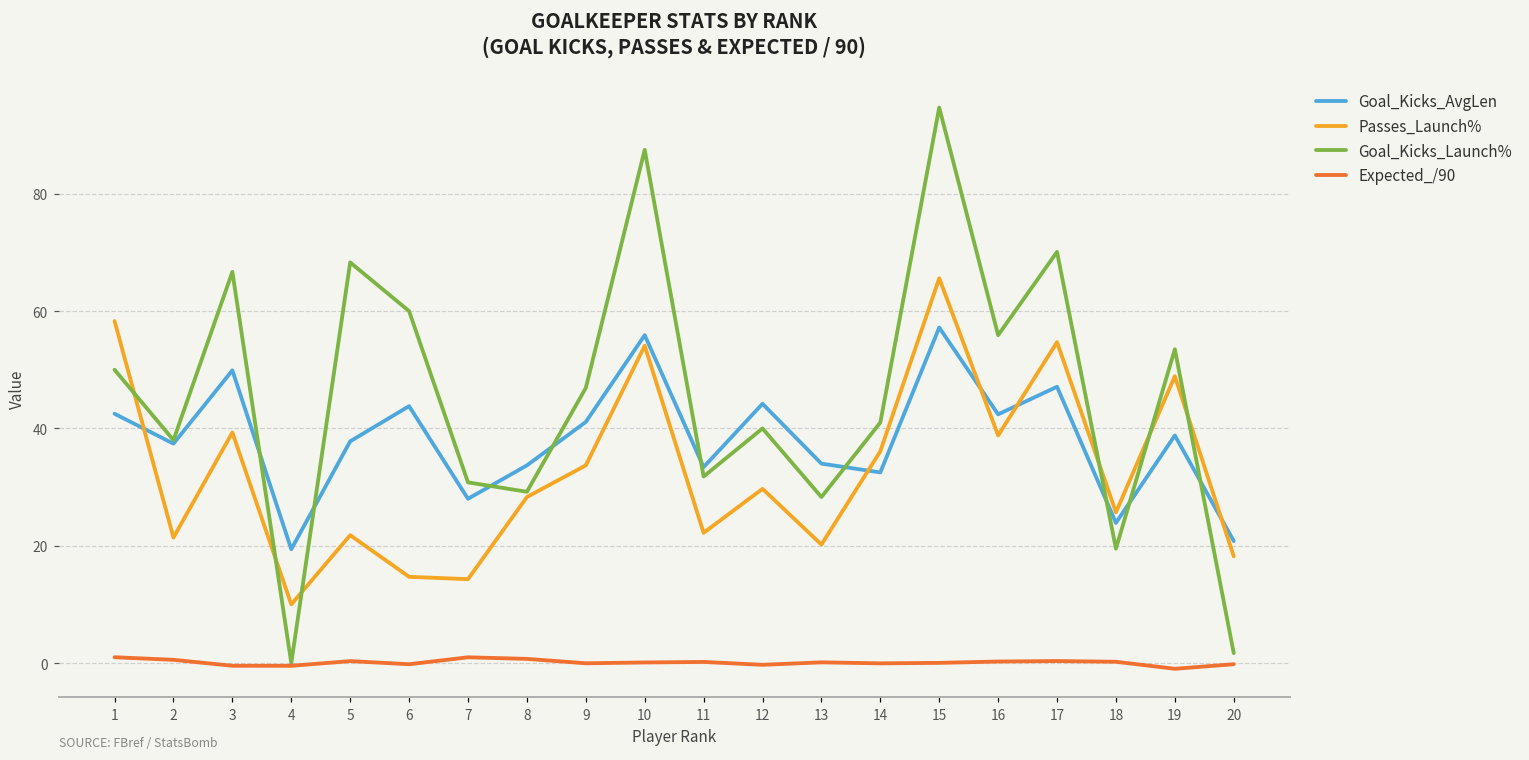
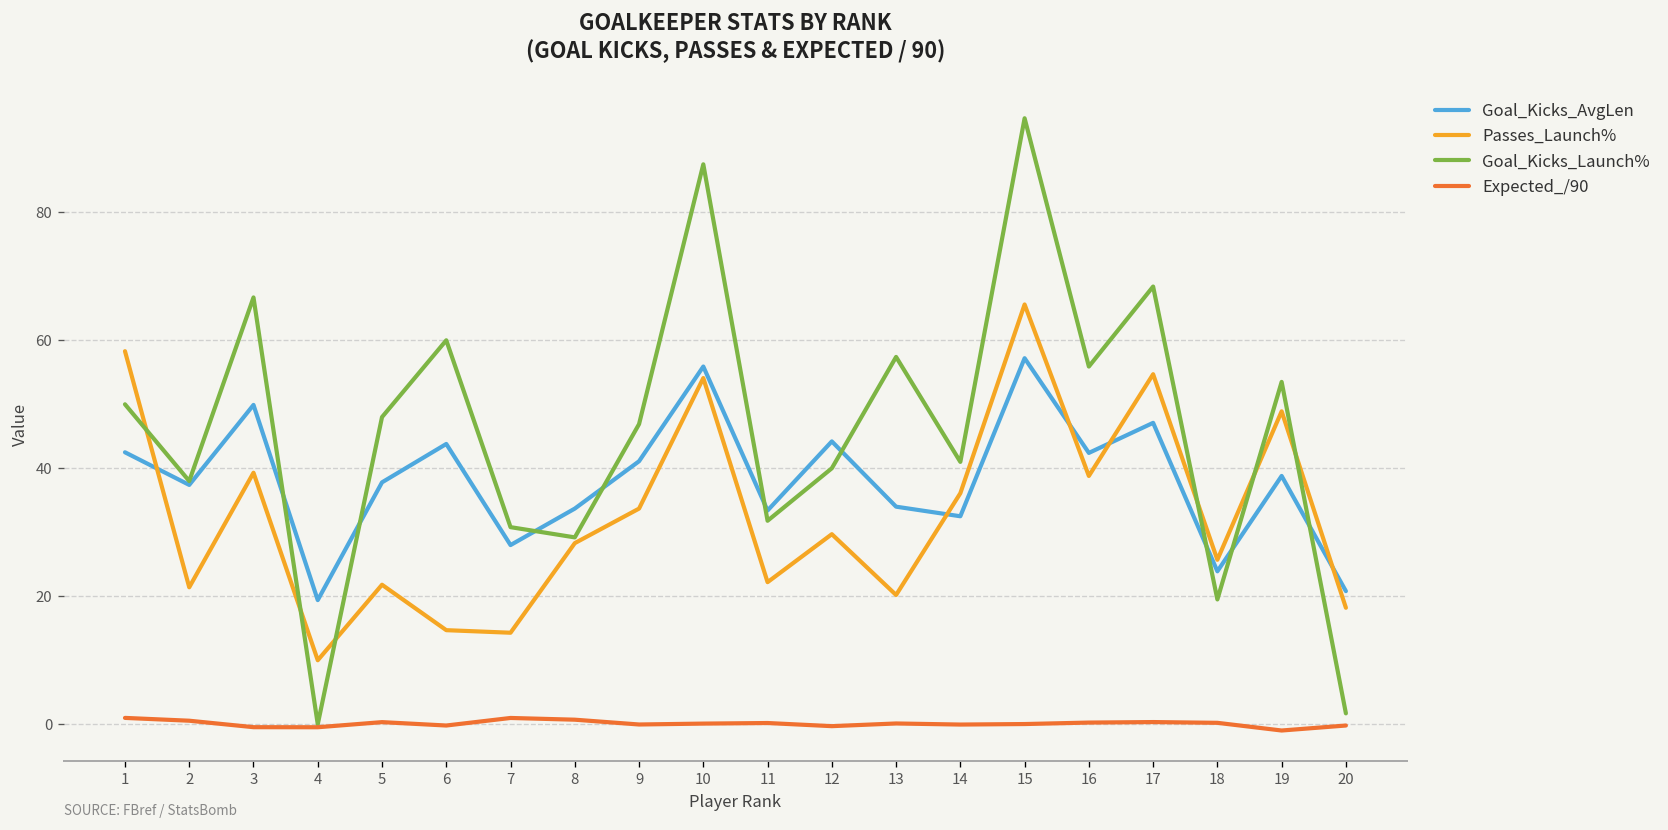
  {
    "Goal_Kicks_AvgLen": {
      "1": 43,
      "2": 37,
      "3": 50,
      "4": 19,
      "5": 38,
      "6": 44,
      "7": 28,
      "8": 34,
      "9": 41,
      "10": 56,
      "11": 33,
      "12": 44,
      "13": 34,
      "14": 33,
      "15": 57,
      "16": 42,
      "17": 47,
      "18": 24,
      "19": 39,
      "20": 21
    },
    "Goal_Kicks_Launch%": {
      "1": 50,
      "2": 38,
      "3": 67,
-     "5": 68,
+     "5": 48,
      "6": 60,
      "7": 31,
      "8": 29,
      "9": 47,
      "10": 88,
      "11": 32,
      "12": 40,
-     "13": 28,
+     "13": 57,
      "14": 41,
      "15": 95,
      "16": 56,
-     "17": 70,
+     "17": 68,
      "18": 20,
      "19": 54,
      "20": 2
    }
  }
